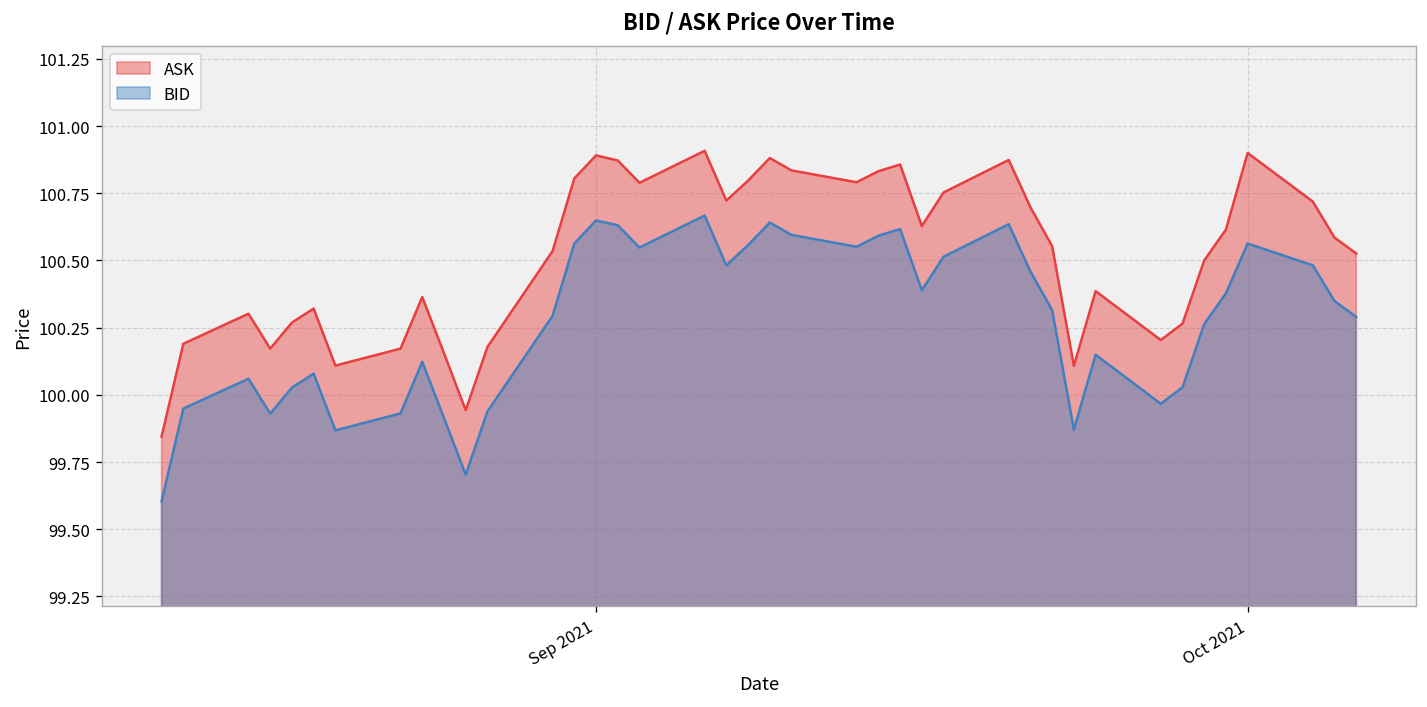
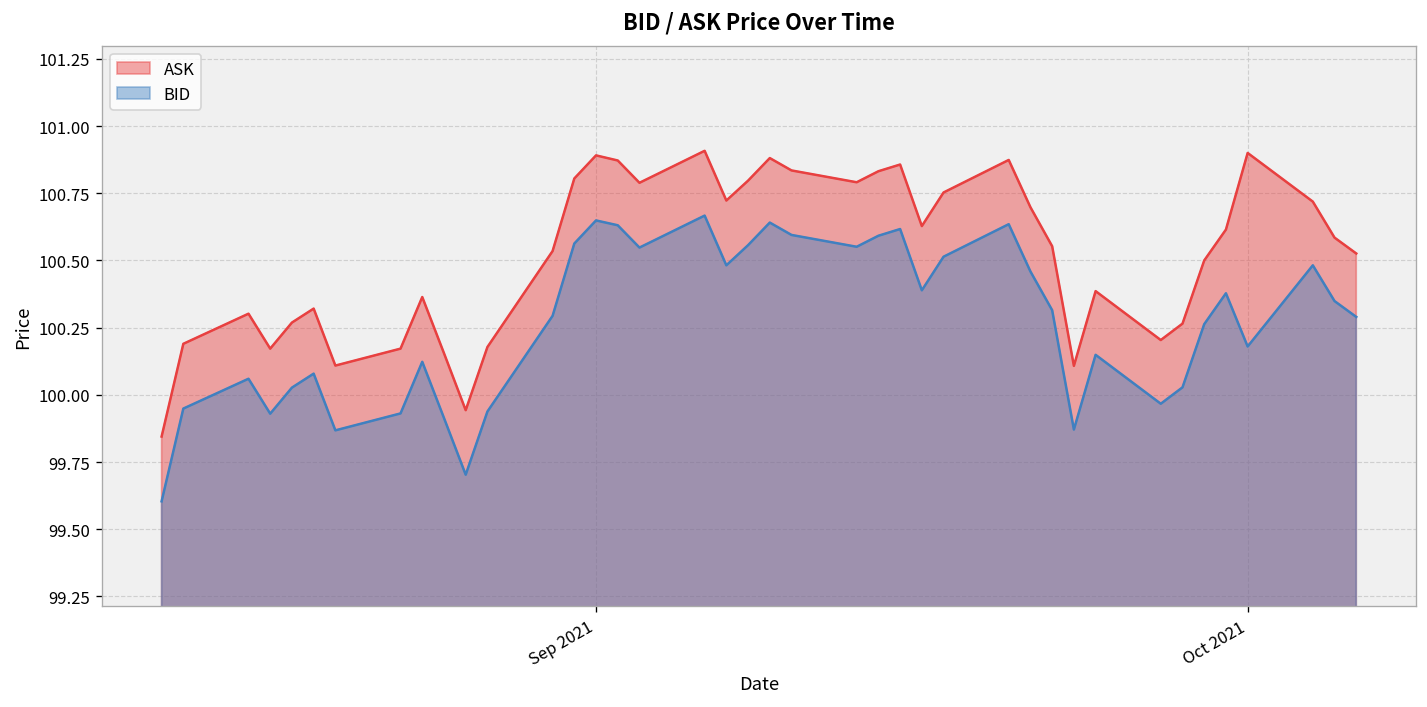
  {
    "ASK": {
      "Sep 2021": 100.89,
      "Oct 2021": 100.90
    },
    "BID": {
      "Sep 2021": 100.65,
-     "Oct 2021": 100.56
+     "Oct 2021": 100.18
    }
  }
